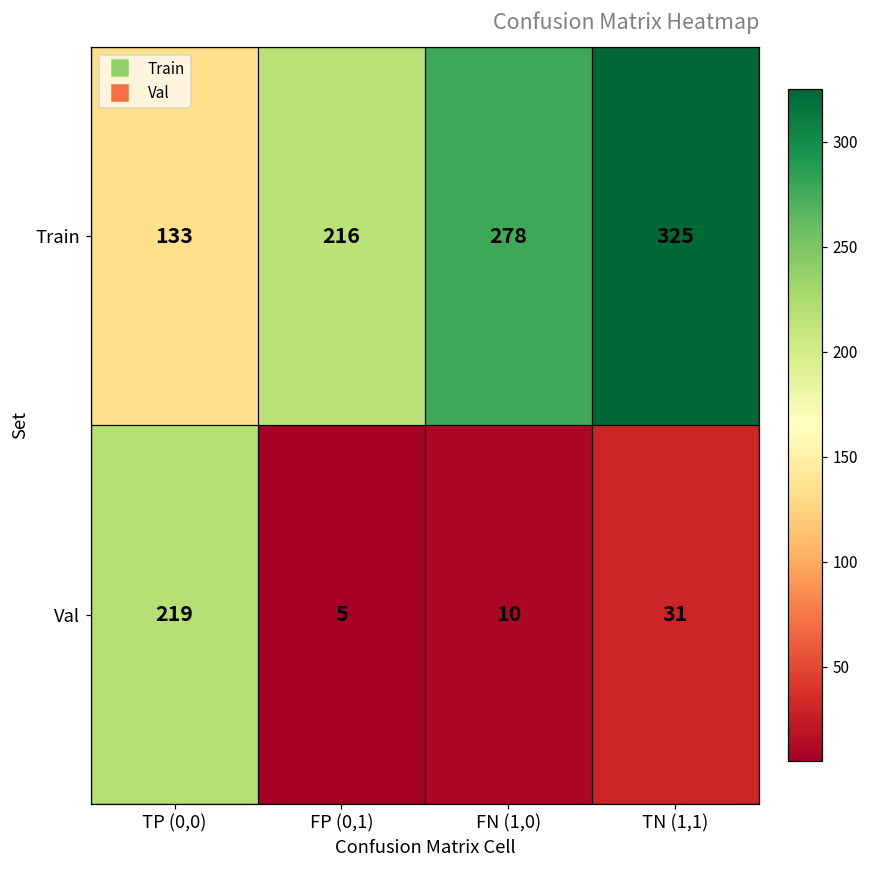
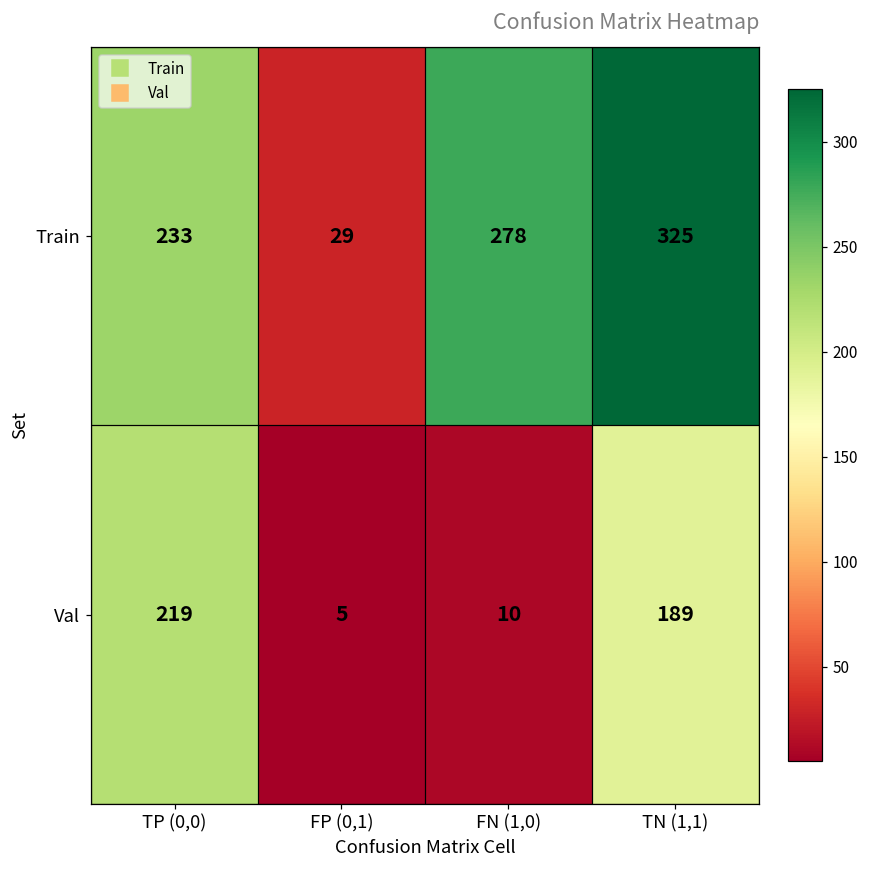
  {
    "Train": {
-     "TP (0,0)": 133,
-     "FP (0,1)": 216,
+     "TP (0,0)": 233,
+     "FP (0,1)": 29,
      "FN (1,0)": 278,
      "TN (1,1)": 325
    },
    "Val": {
      "TP (0,0)": 219,
      "FP (0,1)": 5,
      "FN (1,0)": 10,
-     "TN (1,1)": 31
+     "TN (1,1)": 189
    }
  }
